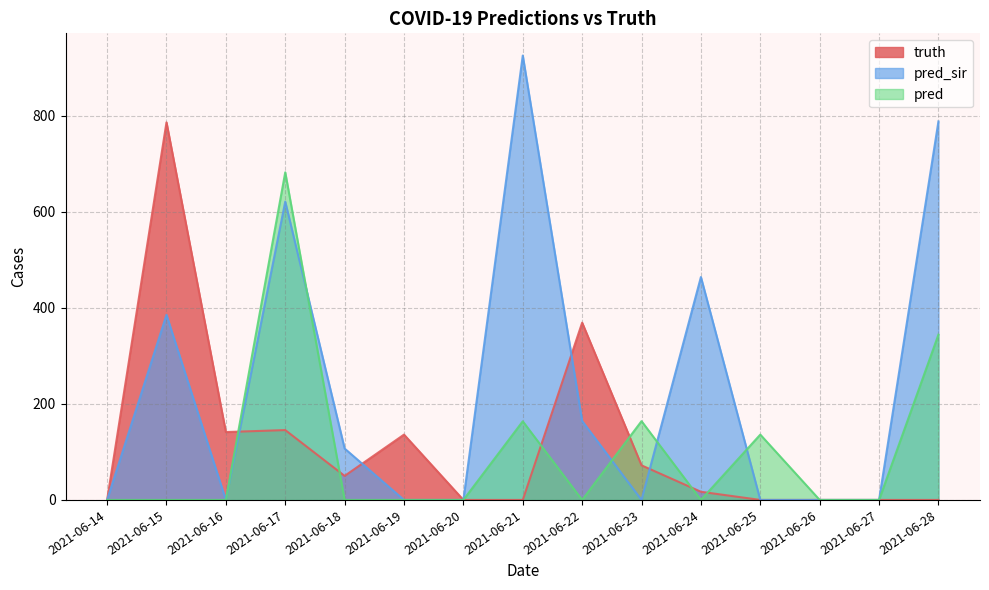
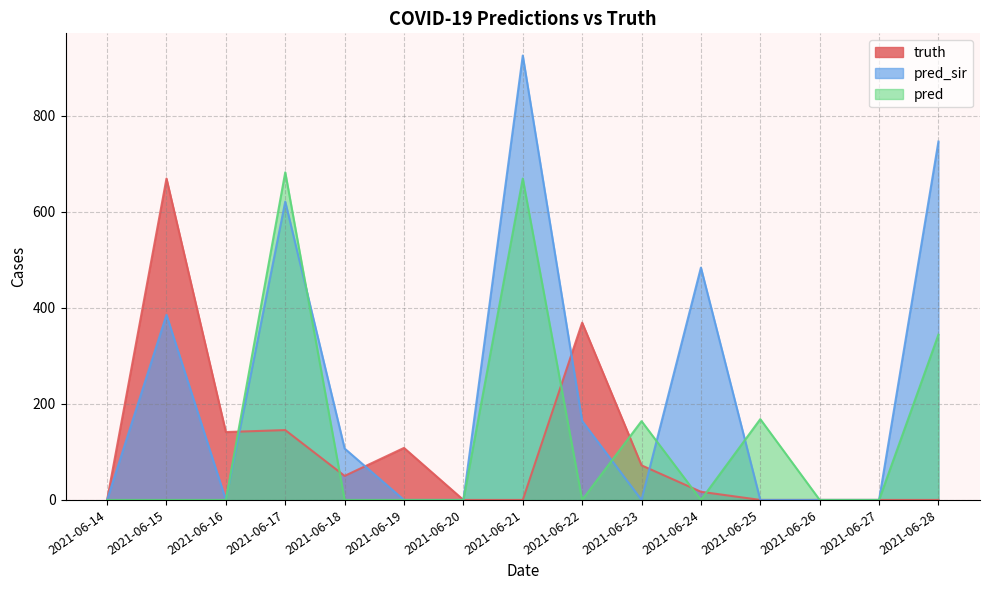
  {
    "truth": {
-     "2021-06-15": 790,
+     "2021-06-15": 670,
      "2021-06-16": 140,
      "2021-06-17": 150,
      "2021-06-18": 50,
-     "2021-06-19": 140,
+     "2021-06-19": 110,
      "2021-06-21": 0,
      "2021-06-22": 370,
      "2021-06-23": 70,
      "2021-06-24": 20,
      "2021-06-28": 0
    },
    "pred_sir": {
      "2021-06-15": 390,
      "2021-06-17": 620,
      "2021-06-18": 110,
      "2021-06-21": 930,
      "2021-06-22": 160,
      "2021-06-23": 0,
-     "2021-06-24": 460,
-     "2021-06-28": 790
+     "2021-06-24": 480,
+     "2021-06-28": 750
    },
    "pred": {
      "2021-06-15": 0,
      "2021-06-17": 680,
      "2021-06-18": 0,
-     "2021-06-21": 160,
+     "2021-06-21": 670,
      "2021-06-22": 0,
      "2021-06-23": 160,
      "2021-06-24": 0,
-     "2021-06-25": 140,
+     "2021-06-25": 170,
      "2021-06-28": 340
    }
  }
